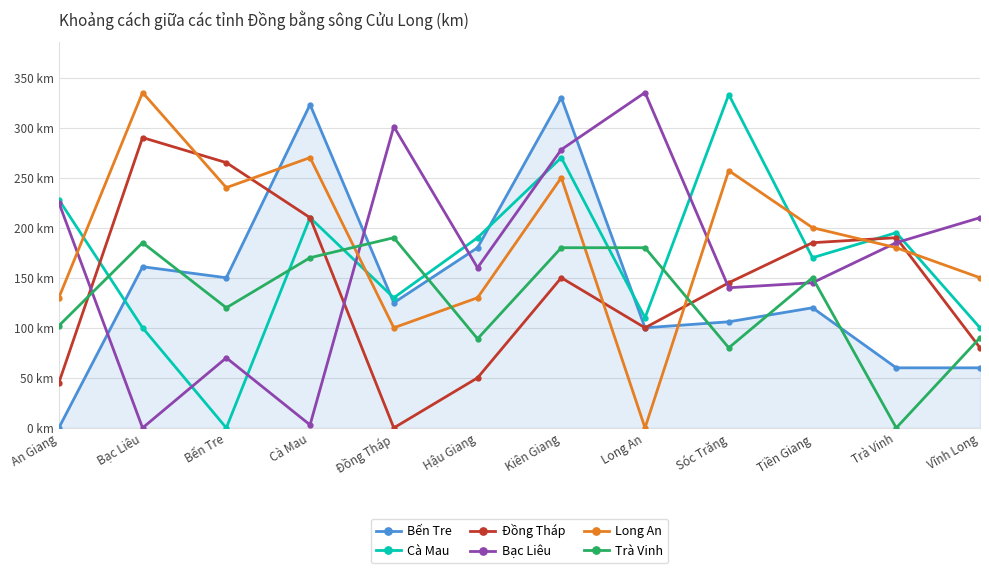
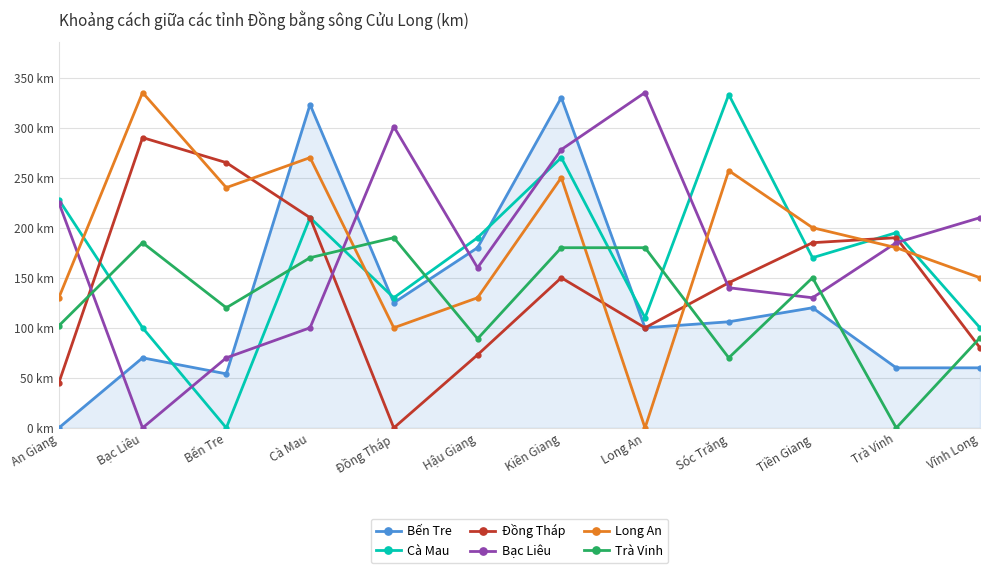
  {
    "Bến Tre": {
      "An Giang": "0 km",
-     "Bạc Liêu": "161 km",
-     "Bến Tre": "150 km",
+     "Bạc Liêu": "70 km",
+     "Bến Tre": "54 km",
      "Cà Mau": "323 km",
      "Đồng Tháp": "125 km",
      "Hậu Giang": "180 km",
      "Kiên Giang": "330 km",
      "Sóc Trăng": "106 km",
      "Tiền Giang": "120 km",
      "Trà Vinh": "60 km",
      "Vĩnh Long": "60 km"
    },
    "Cà Mau": {
      "An Giang": "228 km",
      "Bạc Liêu": "100 km",
      "Bến Tre": "0 km",
      "Đồng Tháp": "130 km",
      "Hậu Giang": "190 km",
      "Kiên Giang": "270 km",
      "Long An": "110 km",
      "Sóc Trăng": "333 km",
      "Tiền Giang": "170 km",
      "Trà Vinh": "195 km",
      "Vĩnh Long": "100 km"
    },
    "Đồng Tháp": {
      "An Giang": "45 km",
      "Bạc Liêu": "290 km",
      "Bến Tre": "265 km",
      "Đồng Tháp": "0 km",
-     "Hậu Giang": "50 km",
+     "Hậu Giang": "73 km",
      "Kiên Giang": "150 km",
      "Sóc Trăng": "145 km",
      "Tiền Giang": "185 km",
      "Trà Vinh": "190 km",
      "Vĩnh Long": "80 km"
    },
    "Bạc Liêu": {
      "An Giang": "225 km",
      "Bạc Liêu": "0 km",
      "Bến Tre": "70 km",
-     "Cà Mau": "3 km",
+     "Cà Mau": "100 km",
      "Đồng Tháp": "301 km",
      "Hậu Giang": "160 km",
      "Kiên Giang": "278 km",
      "Long An": "335 km",
      "Sóc Trăng": "140 km",
-     "Tiền Giang": "145 km",
+     "Tiền Giang": "130 km",
      "Trà Vinh": "185 km",
      "Vĩnh Long": "210 km"
    },
    "Long An": {
      "An Giang": "130 km",
      "Bạc Liêu": "335 km",
      "Bến Tre": "240 km",
      "Cà Mau": "270 km",
      "Đồng Tháp": "100 km",
      "Hậu Giang": "130 km",
      "Kiên Giang": "250 km",
      "Long An": "0 km",
      "Sóc Trăng": "257 km",
      "Tiền Giang": "200 km",
      "Trà Vinh": "180 km",
      "Vĩnh Long": "150 km"
    },
    "Trà Vinh": {
      "An Giang": "102 km",
      "Bạc Liêu": "185 km",
      "Bến Tre": "120 km",
      "Cà Mau": "170 km",
      "Đồng Tháp": "190 km",
      "Hậu Giang": "89 km",
      "Kiên Giang": "180 km",
      "Long An": "180 km",
-     "Sóc Trăng": "80 km",
+     "Sóc Trăng": "70 km",
      "Tiền Giang": "150 km",
      "Trà Vinh": "0 km",
      "Vĩnh Long": "90 km"
    }
  }
